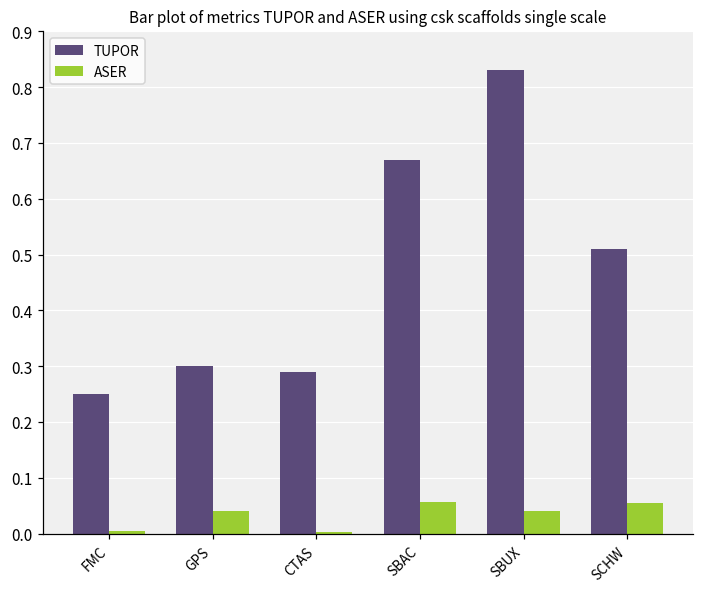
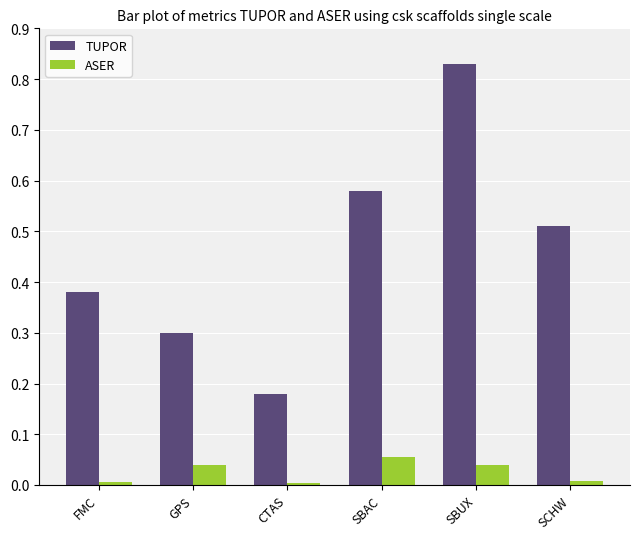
  {
    "TUPOR": {
-     "FMC": 0.25,
+     "FMC": 0.38,
      "GPS": 0.30,
-     "CTAS": 0.29,
-     "SBAC": 0.67,
+     "CTAS": 0.18,
+     "SBAC": 0.58,
      "SBUX": 0.83,
      "SCHW": 0.51
    },
    "ASER": {
      "FMC": 0.01,
      "GPS": 0.04,
      "SBAC": 0.06,
      "SBUX": 0.04,
-     "SCHW": 0.06
+     "SCHW": 0.01
    }
  }
